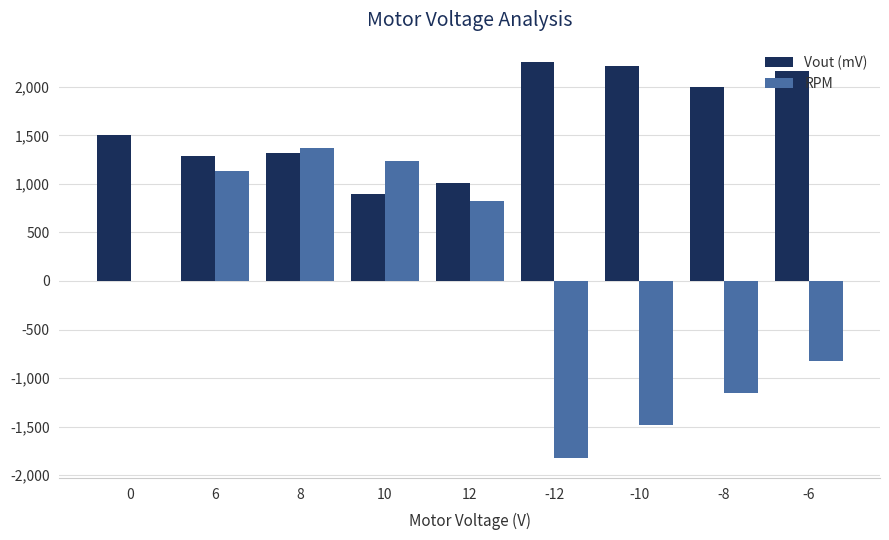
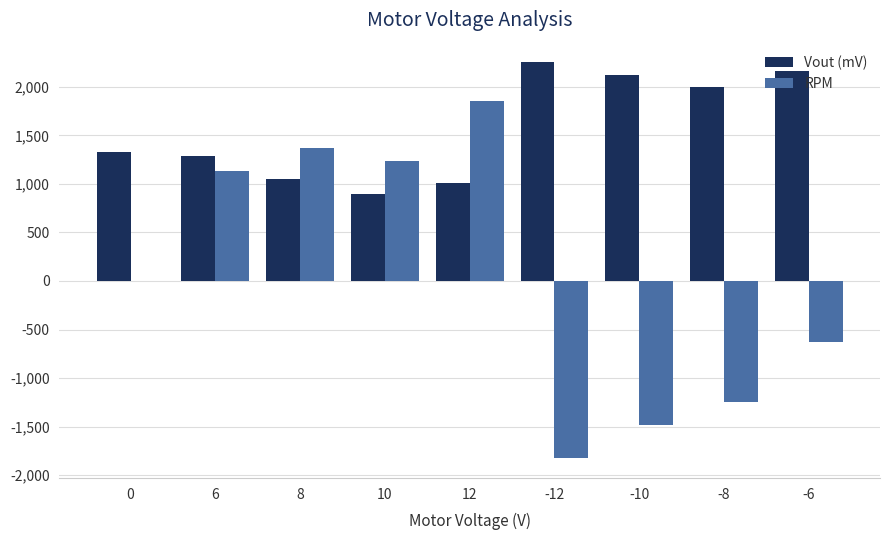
  {
    "Vout (mV)": {
-     "0": "1,500",
+     "0": "1,300",
      "6": "1,300",
-     "8": "1,300",
+     "8": "1,100",
      "10": "900",
      "12": "1,000",
      "-12": "2,300",
-     "-10": "2,200",
+     "-10": "2,100",
      "-8": "2,000",
      "-6": "2,200"
    },
    "RPM": {
      "0": "0",
      "6": "1,100",
      "8": "1,400",
      "10": "1,200",
-     "12": "800",
+     "12": "1,800",
      "-12": "-1,800",
      "-10": "-1,500",
-     "-8": "-1,200",
-     "-6": "-800"
+     "-8": "-1,300",
+     "-6": "-600"
    }
  }
